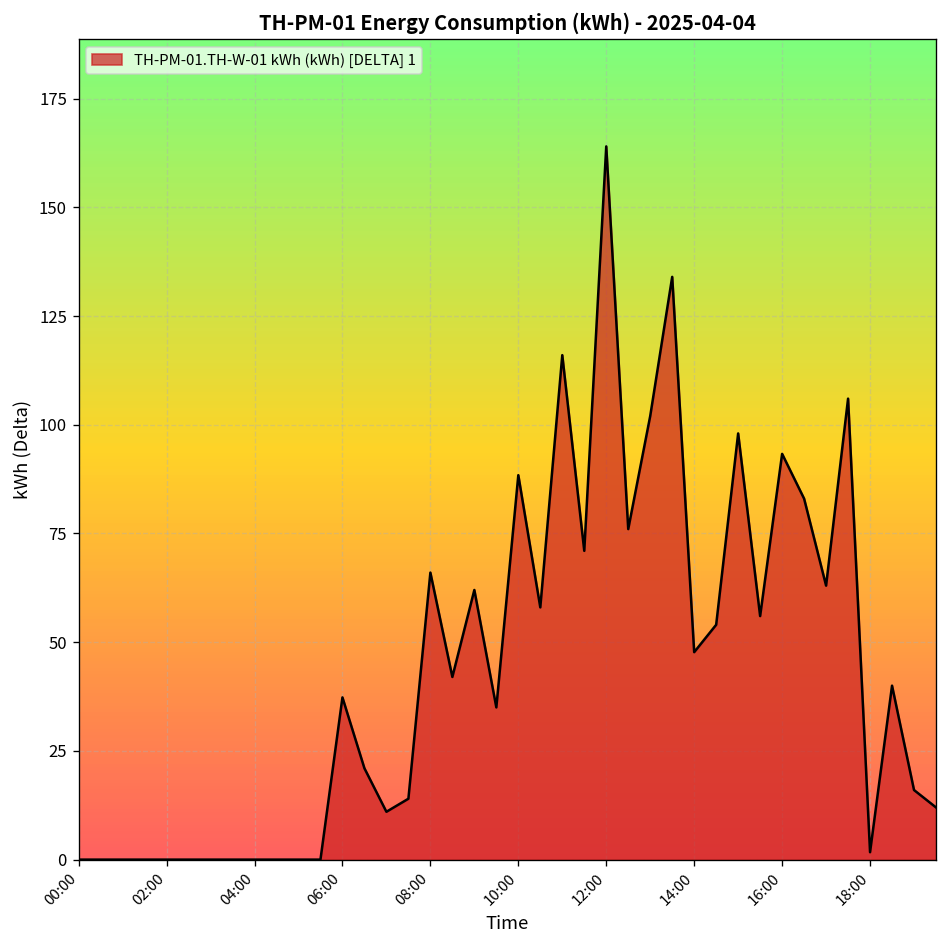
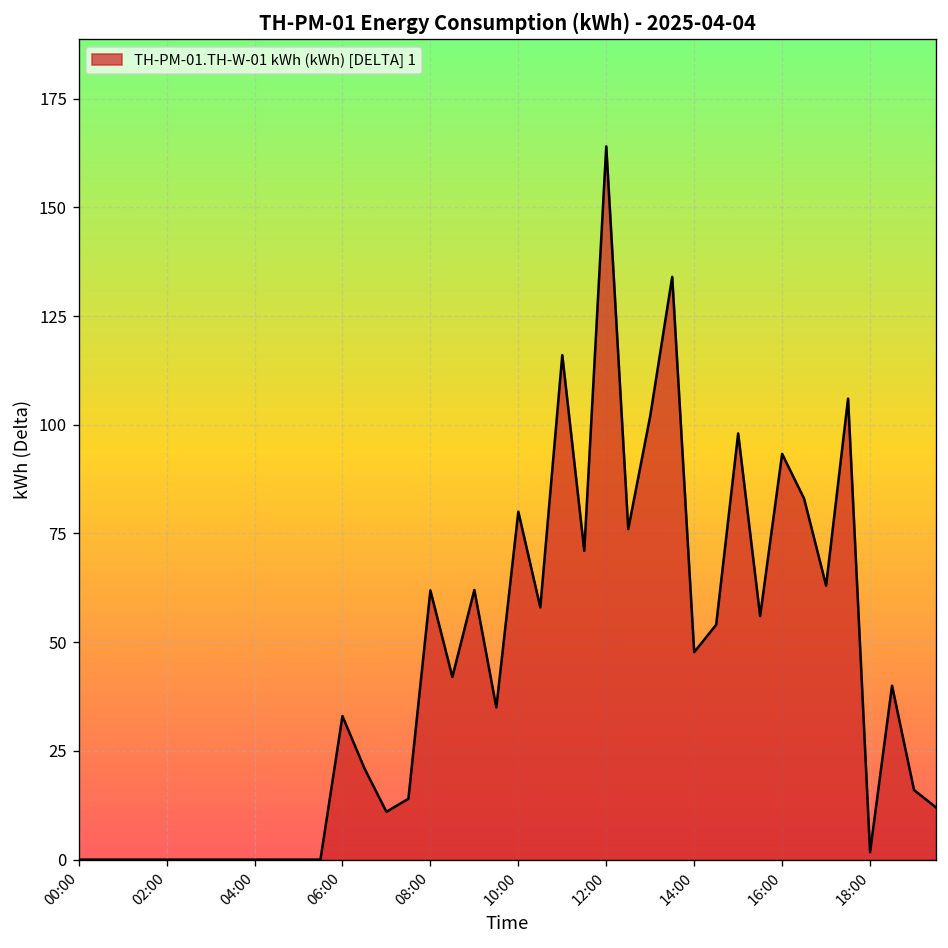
  {
    "00:00": 0,
    "02:00": 0,
    "04:00": 0,
-   "06:00": 37,
-   "08:00": 66,
-   "10:00": 88,
+   "06:00": 33,
+   "08:00": 62,
+   "10:00": 80,
    "12:00": 164,
    "14:00": 48,
    "16:00": 93,
    "18:00": 2
  }
